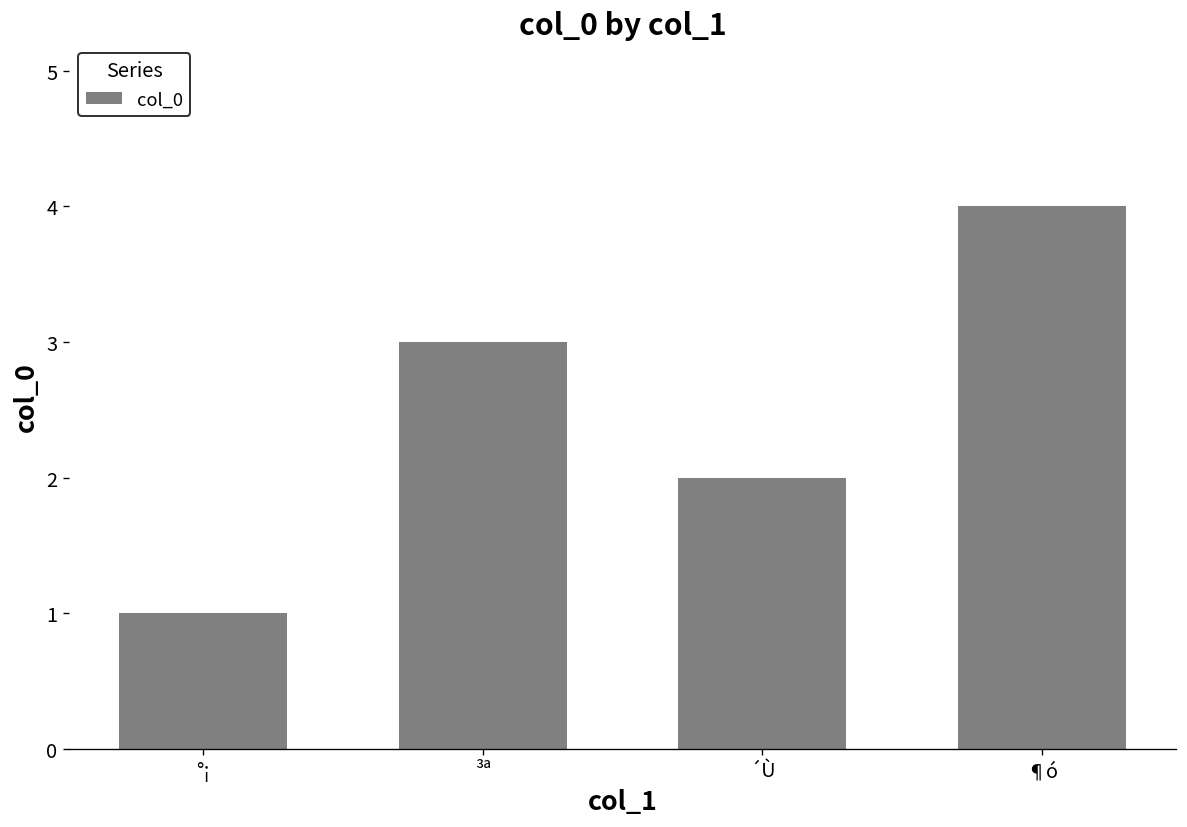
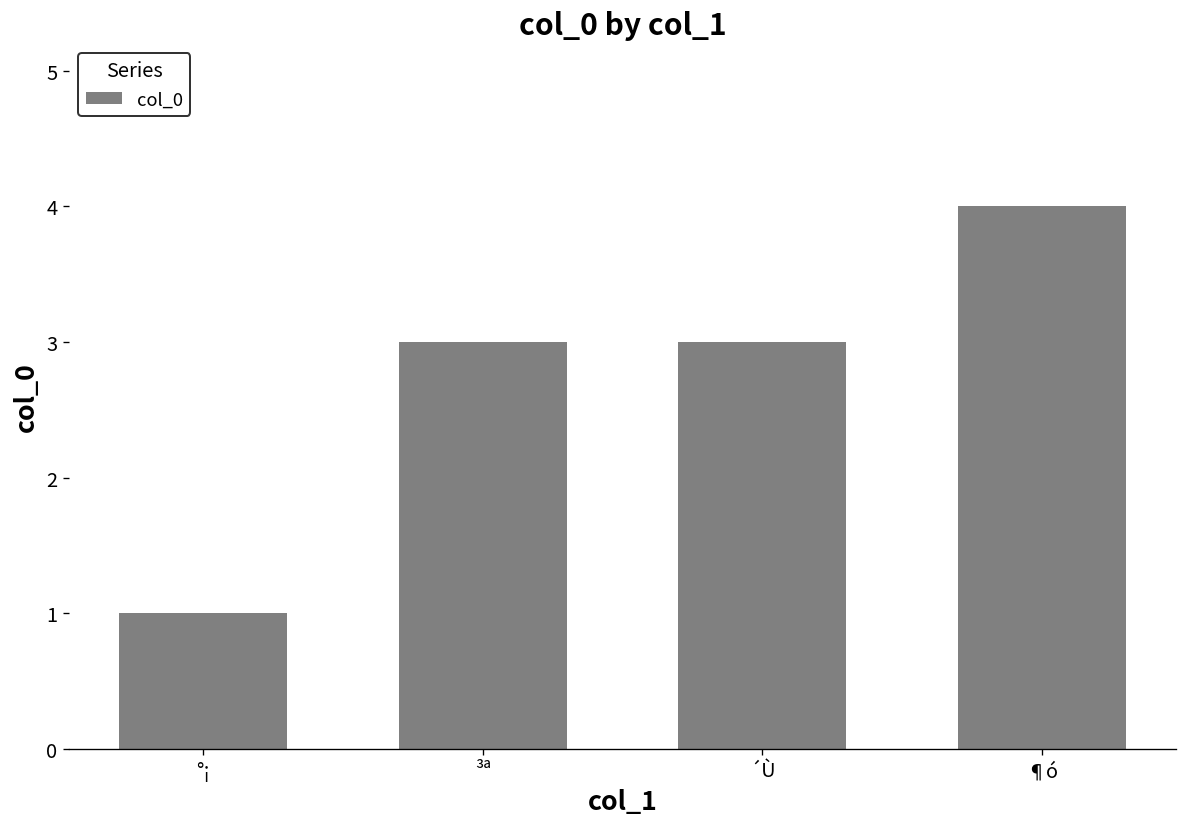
  {
    "°¡": 1,
    "³ª": 3,
-   "´Ù": 2,
+   "´Ù": 3,
    "¶ó": 4
  }
